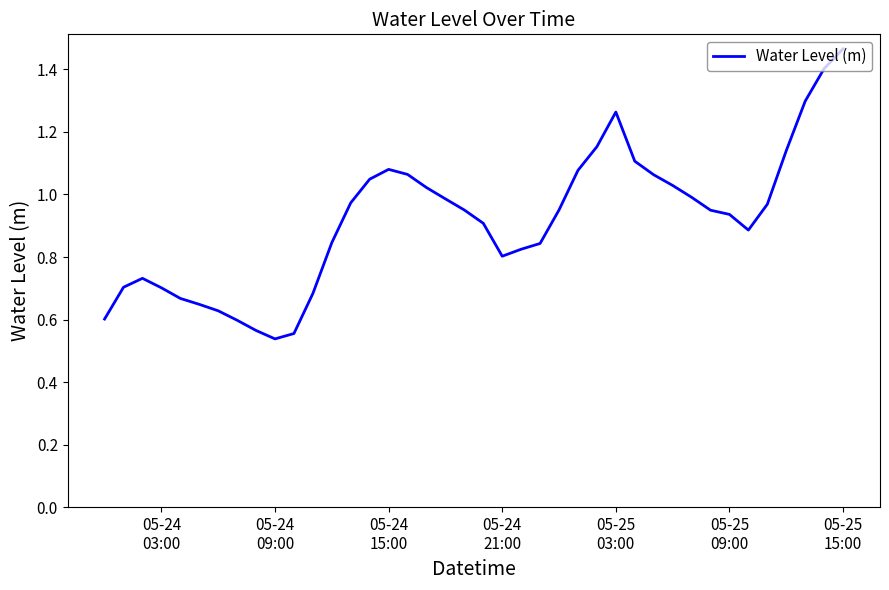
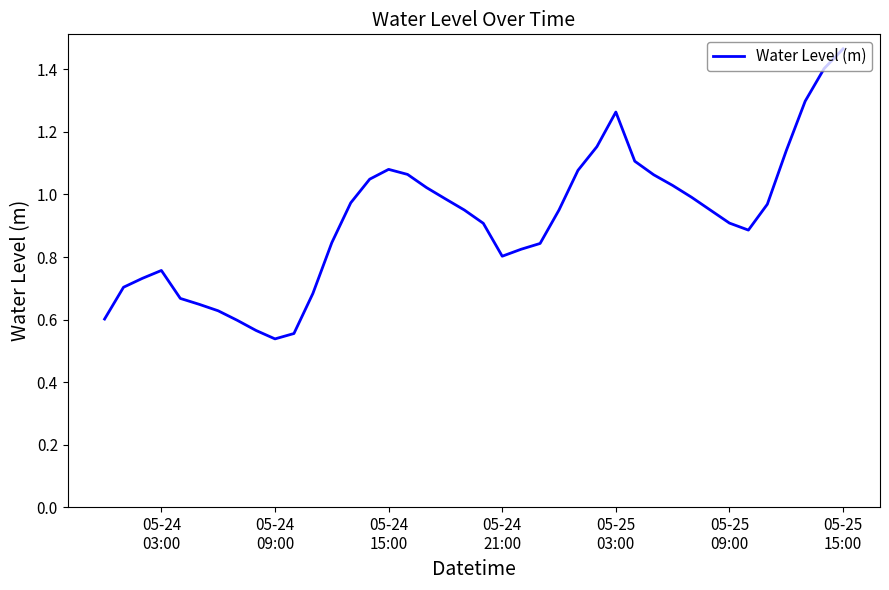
  {
-   "05-24 03:00": 0.70,
+   "05-24 03:00": 0.76,
    "05-24 09:00": 0.54,
    "05-24 15:00": 1.08,
    "05-24 21:00": 0.80,
    "05-25 03:00": 1.26,
-   "05-25 09:00": 0.94
+   "05-25 09:00": 0.91
  }
